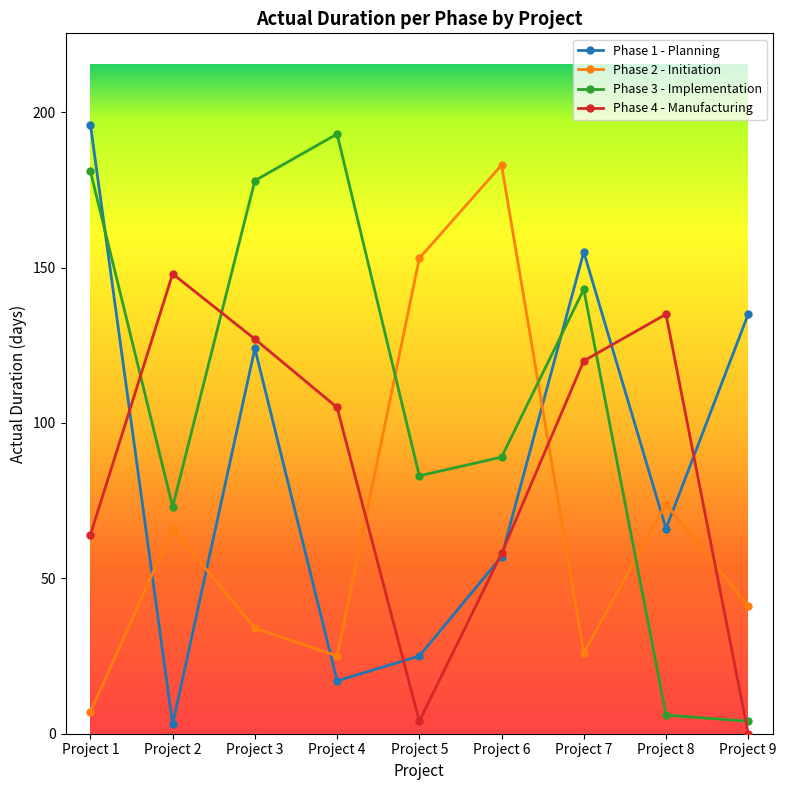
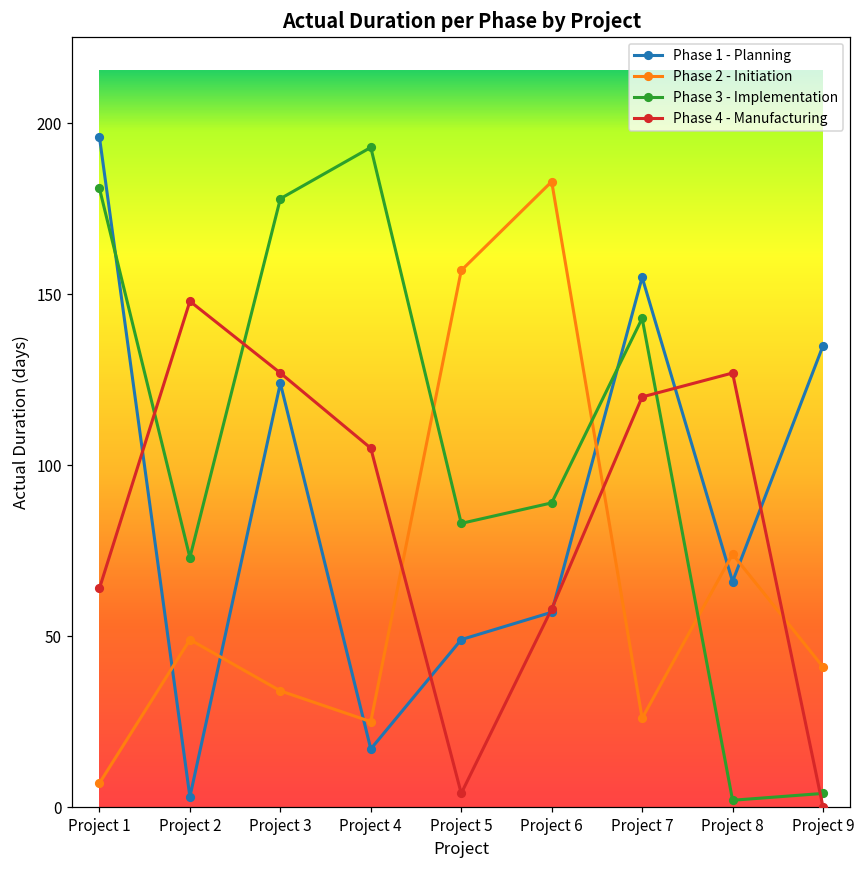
  {
    "Phase 1 - Planning": {
      "Project 1": 196,
      "Project 2": 3,
      "Project 3": 124,
      "Project 4": 17,
-     "Project 5": 25,
+     "Project 5": 49,
      "Project 6": 57,
      "Project 7": 155,
      "Project 8": 66,
      "Project 9": 135
    },
    "Phase 2 - Initiation": {
      "Project 1": 7,
-     "Project 2": 66,
+     "Project 2": 49,
      "Project 3": 34,
      "Project 4": 25,
-     "Project 5": 153,
+     "Project 5": 157,
      "Project 6": 183,
      "Project 7": 26,
      "Project 8": 74,
      "Project 9": 41
    },
    "Phase 3 - Implementation": {
      "Project 1": 181,
      "Project 2": 73,
      "Project 3": 178,
      "Project 4": 193,
      "Project 5": 83,
      "Project 6": 89,
      "Project 7": 143,
-     "Project 8": 6,
+     "Project 8": 2,
      "Project 9": 4
    },
    "Phase 4 - Manufacturing": {
      "Project 1": 64,
      "Project 2": 148,
      "Project 3": 127,
      "Project 4": 105,
      "Project 5": 4,
      "Project 6": 58,
      "Project 7": 120,
-     "Project 8": 135,
+     "Project 8": 127,
      "Project 9": 0
    }
  }
